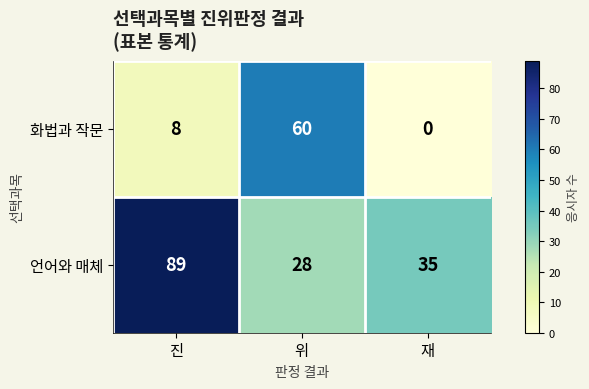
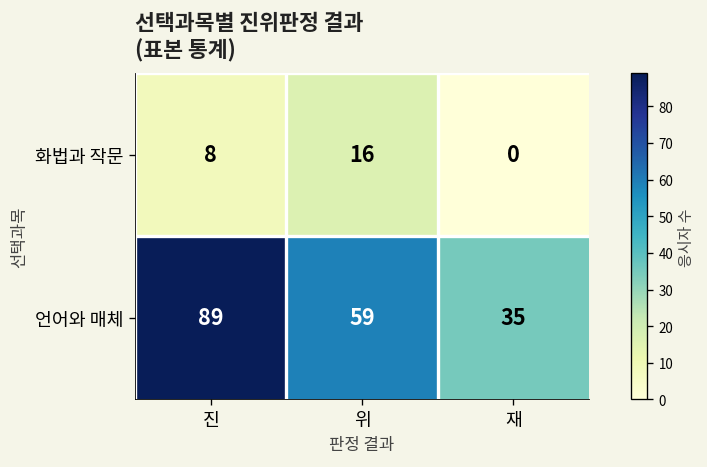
  {
    "화법과 작문": {
      "진": 8,
-     "위": 60,
+     "위": 16,
      "재": 0
    },
    "언어와 매체": {
      "진": 89,
-     "위": 28,
+     "위": 59,
      "재": 35
    }
  }
